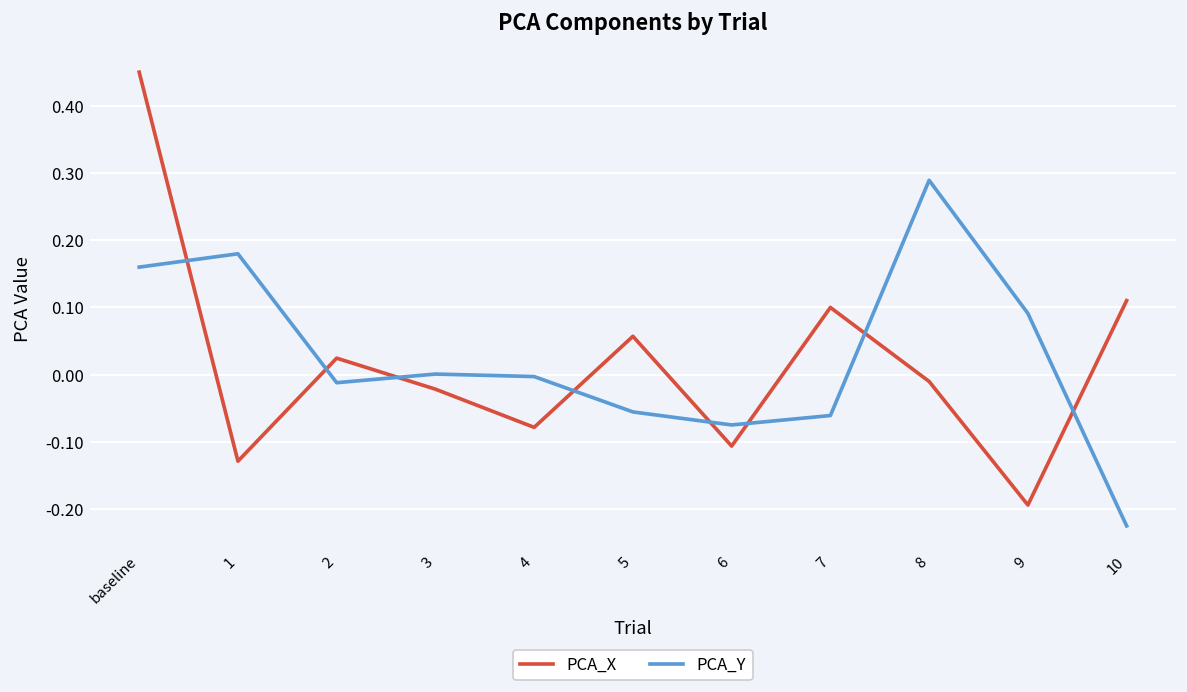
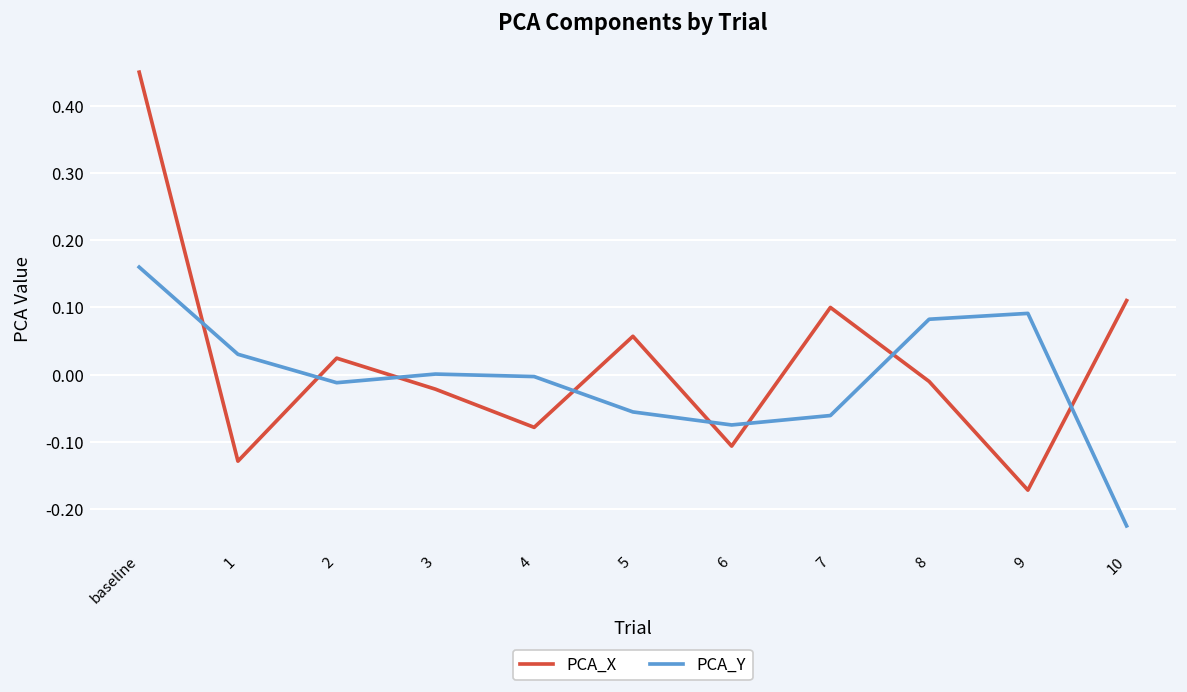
  {
    "PCA_X": {
      "baseline": 0.45,
      "1": -0.13,
      "2": 0.02,
      "3": -0.02,
      "4": -0.08,
      "5": 0.06,
      "6": -0.11,
      "7": 0.10,
      "8": -0.01,
-     "9": -0.19,
+     "9": -0.17,
      "10": 0.11
    },
    "PCA_Y": {
      "baseline": 0.16,
-     "1": 0.18,
+     "1": 0.03,
      "2": -0.01,
      "3": 0.00,
      "4": 0.00,
      "5": -0.06,
      "6": -0.08,
      "7": -0.06,
-     "8": 0.29,
+     "8": 0.08,
      "9": 0.09,
      "10": -0.23
    }
  }
